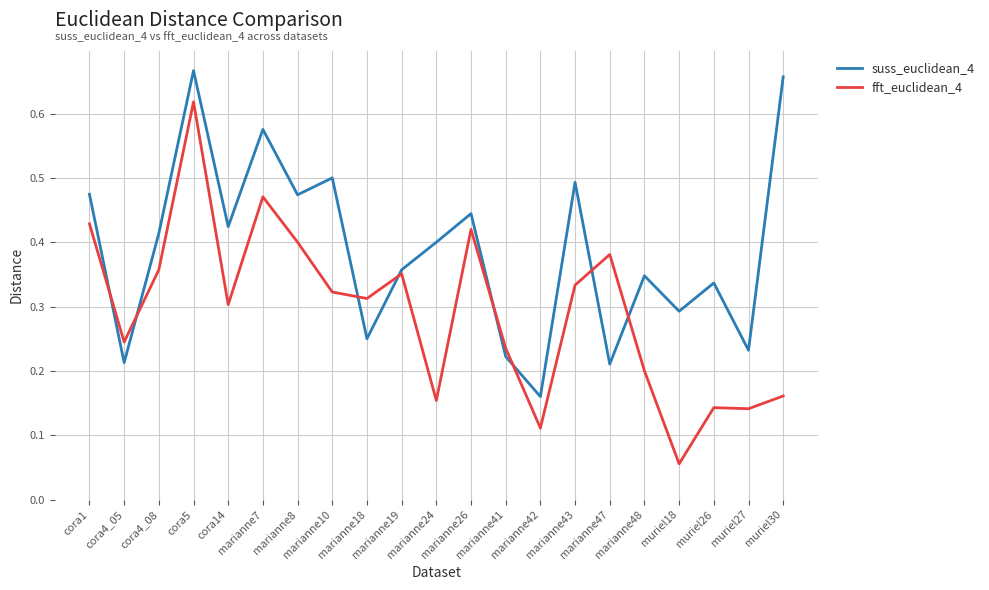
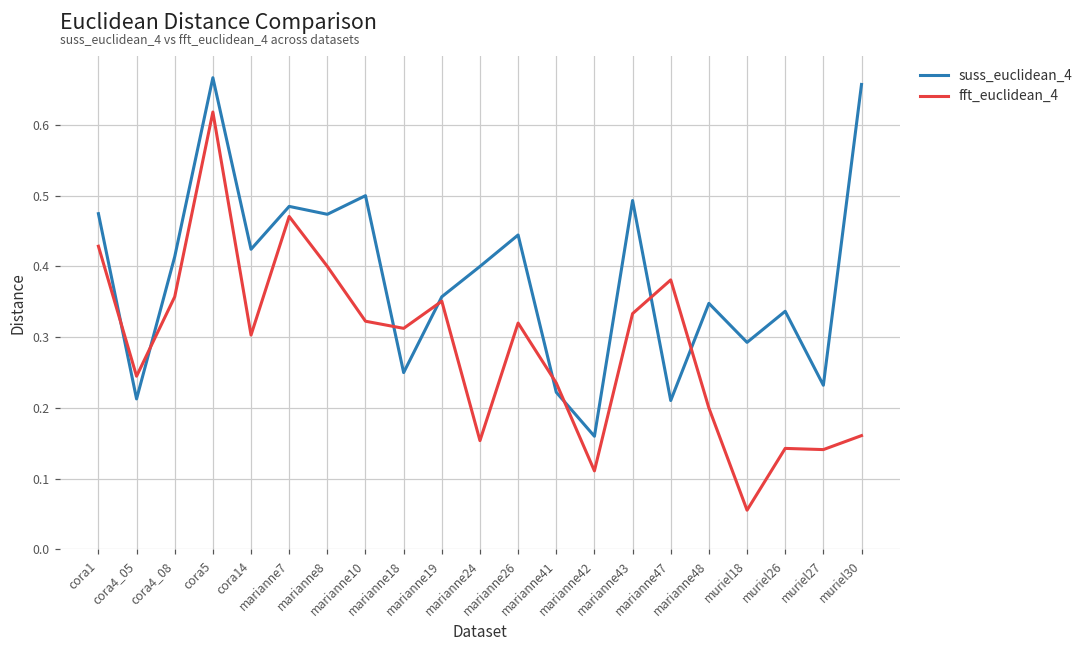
  {
    "suss_euclidean_4": {
      "cora1": 0.47,
      "cora4_05": 0.21,
      "cora4_08": 0.41,
      "cora5": 0.67,
      "cora14": 0.42,
-     "marianne7": 0.58,
+     "marianne7": 0.48,
      "marianne8": 0.47,
      "marianne10": 0.50,
      "marianne18": 0.25,
      "marianne19": 0.36,
      "marianne24": 0.40,
      "marianne26": 0.44,
      "marianne41": 0.22,
      "marianne42": 0.16,
      "marianne43": 0.49,
      "marianne47": 0.21,
      "marianne48": 0.35,
      "muriel18": 0.29,
      "muriel26": 0.34,
      "muriel27": 0.23,
      "muriel30": 0.66
    },
    "fft_euclidean_4": {
      "cora1": 0.43,
      "cora4_05": 0.24,
      "cora4_08": 0.36,
      "cora5": 0.62,
      "cora14": 0.30,
      "marianne7": 0.47,
      "marianne8": 0.40,
      "marianne10": 0.32,
      "marianne18": 0.31,
      "marianne19": 0.35,
      "marianne24": 0.15,
-     "marianne26": 0.42,
+     "marianne26": 0.32,
      "marianne41": 0.24,
      "marianne42": 0.11,
      "marianne43": 0.33,
      "marianne47": 0.38,
      "marianne48": 0.20,
      "muriel18": 0.06,
      "muriel26": 0.14,
      "muriel27": 0.14,
      "muriel30": 0.16
    }
  }
